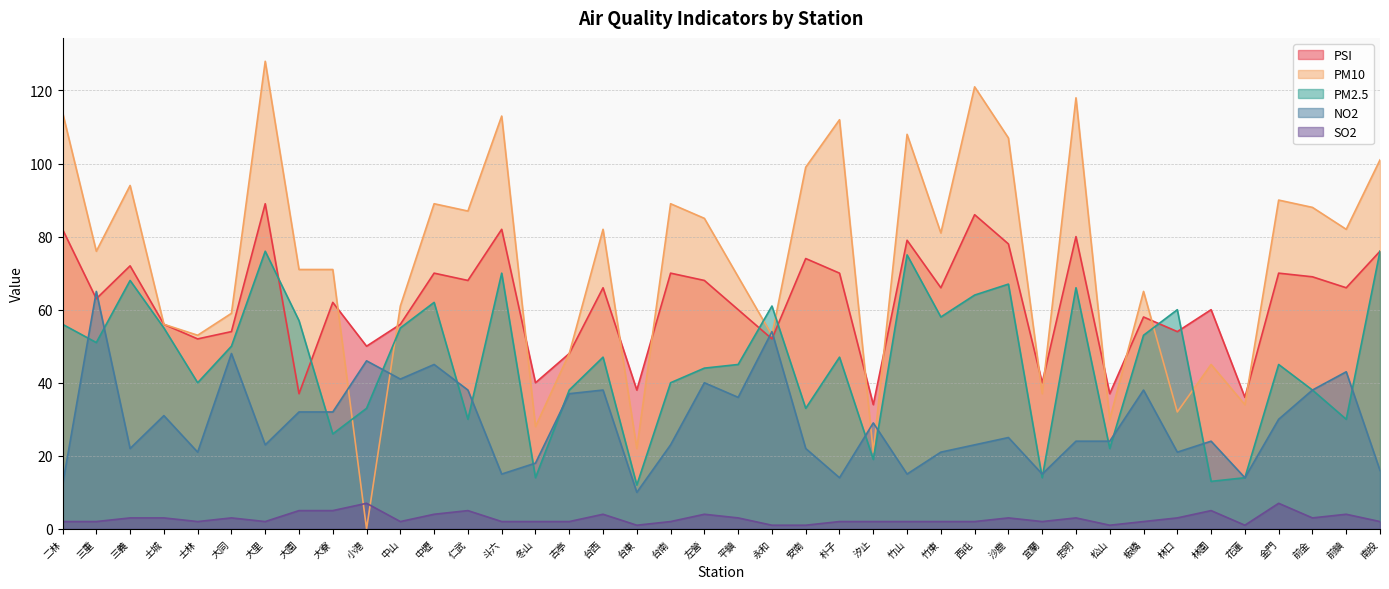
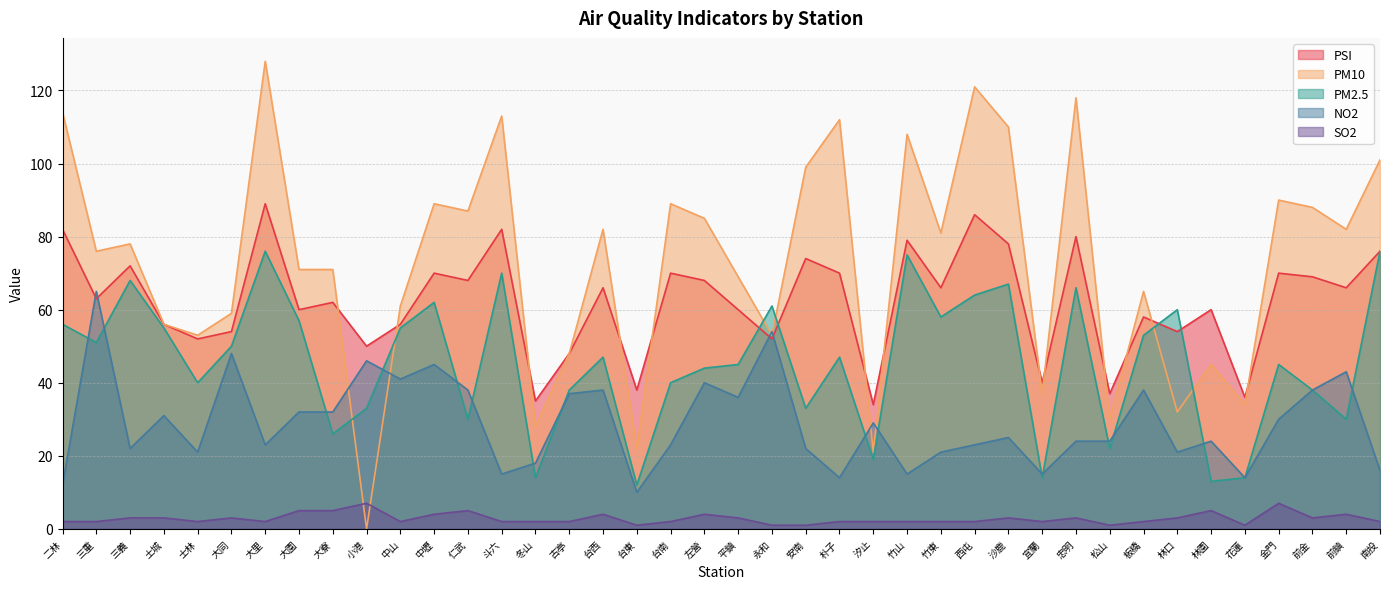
  {
    "PSI": {
      "二林": 82,
      "三重": 63,
      "三義": 72,
      "士林": 52,
      "大同": 54,
      "大里": 89,
-     "大園": 37,
+     "大園": 60,
      "大寮": 62,
      "小港": 50,
      "中山": 56,
      "中壢": 70,
      "仁武": 68,
      "斗六": 82,
-     "冬山": 40,
+     "冬山": 35,
      "台西": 66,
      "台東": 38,
      "台南": 70,
      "左營": 68,
      "平鎮": 60,
      "永和": 52,
      "安南": 74,
      "朴子": 70,
      "汐止": 34,
      "竹山": 79,
      "竹東": 66,
      "西屯": 86,
      "沙鹿": 78,
      "宜蘭": 40,
      "忠明": 80,
      "松山": 37,
      "板橋": 58,
      "林口": 54,
      "林園": 60,
      "花蓮": 36,
      "金門": 70,
      "前金": 69,
      "前鎮": 66
    },
    "PM10": {
      "二林": 114,
      "三重": 76,
-     "三義": 94,
+     "三義": 78,
      "士林": 53,
      "大同": 59,
      "大里": 128,
      "大園": 71,
      "大寮": 71,
      "小港": 0,
      "中山": 61,
      "中壢": 89,
      "仁武": 87,
      "斗六": 113,
      "冬山": 28,
      "台西": 82,
      "台東": 22,
      "台南": 89,
      "左營": 85,
      "平鎮": 69,
      "永和": 53,
      "安南": 99,
      "朴子": 112,
      "汐止": 21,
      "竹山": 108,
      "竹東": 81,
      "西屯": 121,
-     "沙鹿": 107,
+     "沙鹿": 110,
      "宜蘭": 37,
      "忠明": 118,
      "松山": 30,
      "板橋": 65,
      "林口": 32,
      "林園": 45,
      "花蓮": 34,
      "金門": 90,
      "前金": 88,
      "前鎮": 82,
      "南投": 101
    }
  }
